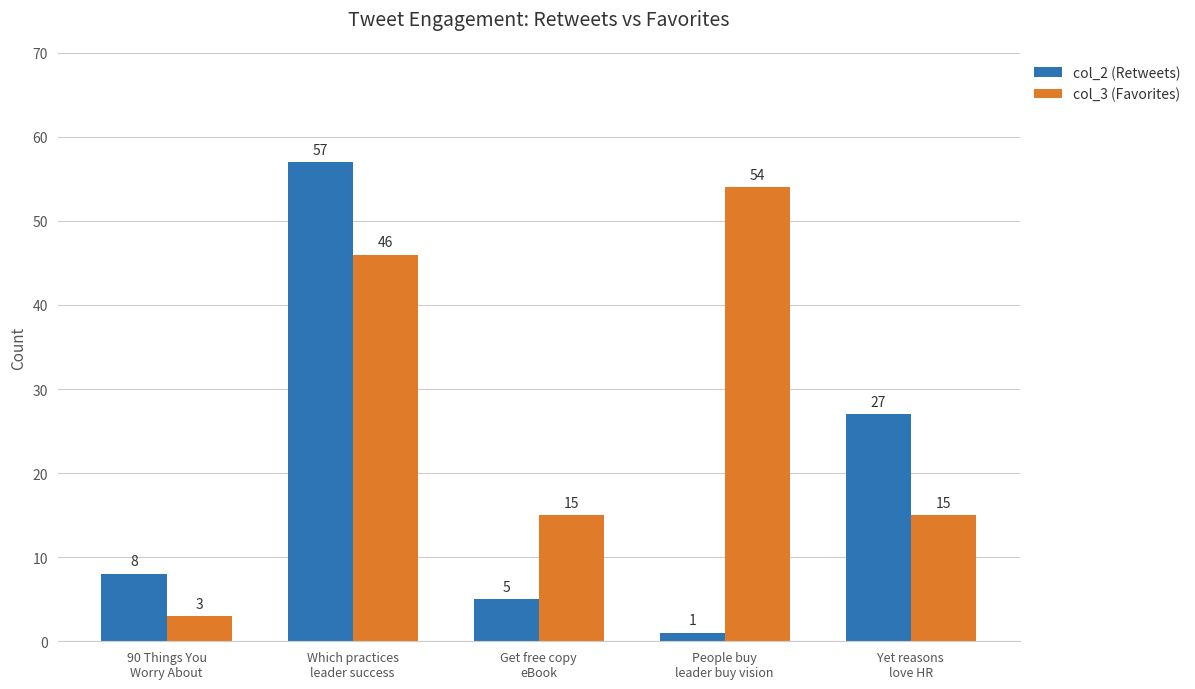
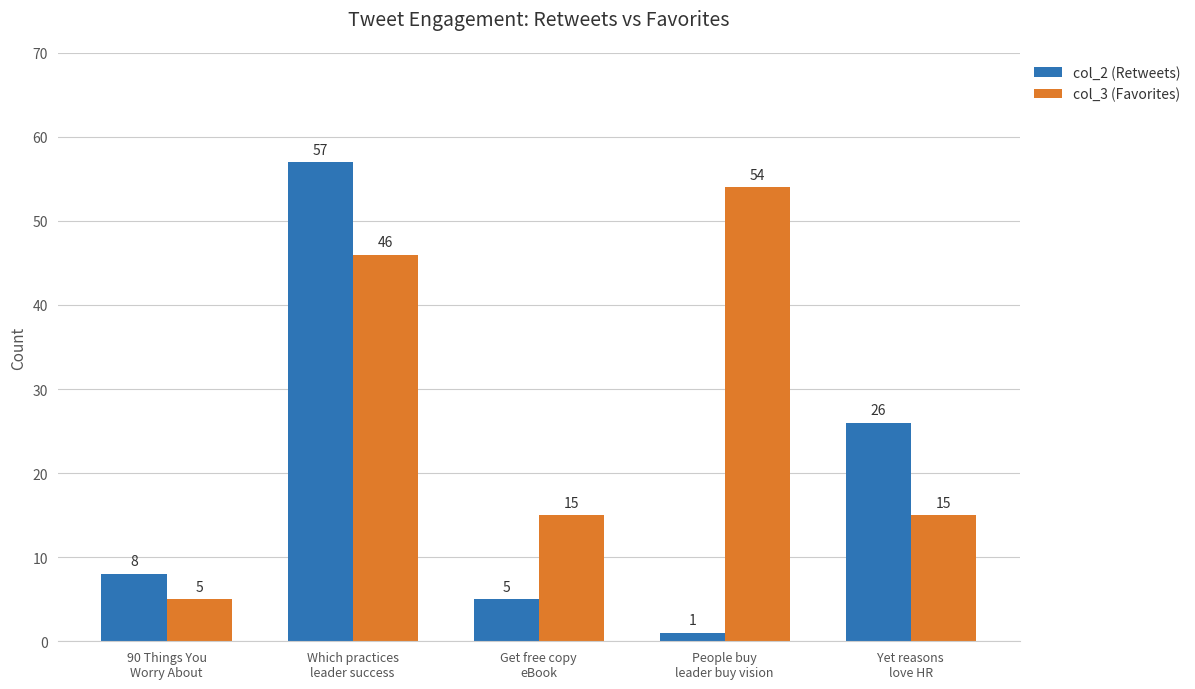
  {
    "col_2 (Retweets)": {
      "90 Things You Worry About": 8,
      "Which practices leader success": 57,
      "Get free copy eBook": 5,
      "People buy leader buy vision": 1,
-     "Yet reasons love HR": 27
+     "Yet reasons love HR": 26
    },
    "col_3 (Favorites)": {
-     "90 Things You Worry About": 3,
+     "90 Things You Worry About": 5,
      "Which practices leader success": 46,
      "Get free copy eBook": 15,
      "People buy leader buy vision": 54,
      "Yet reasons love HR": 15
    }
  }
